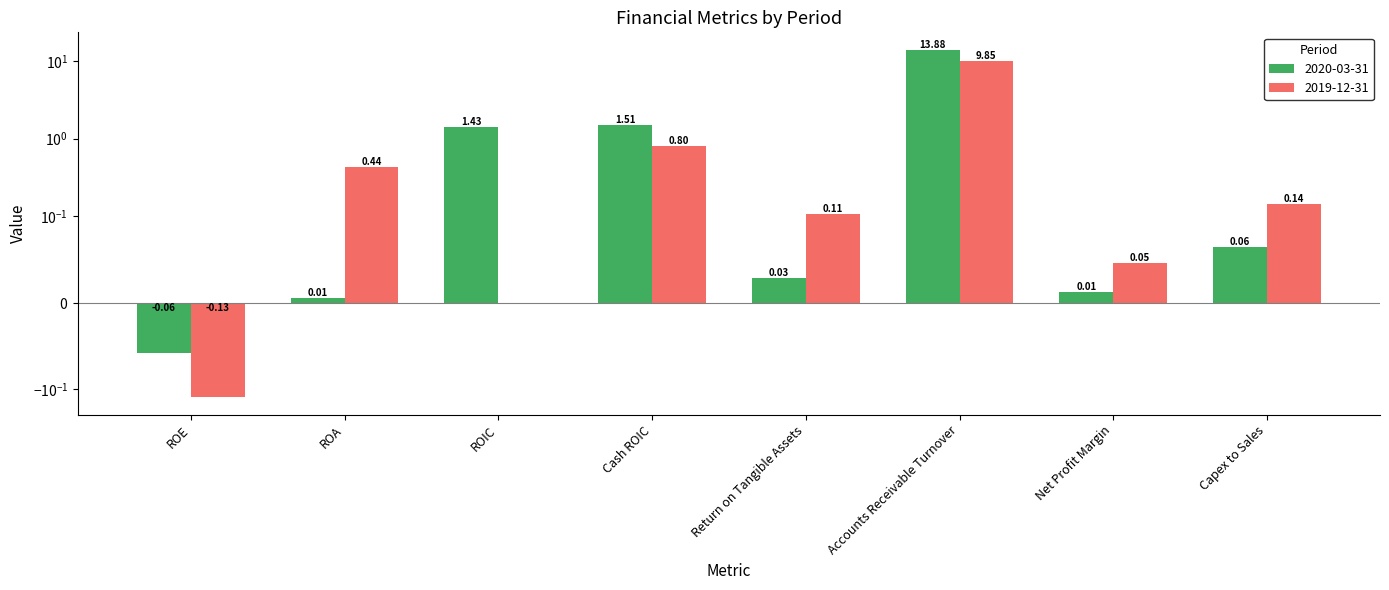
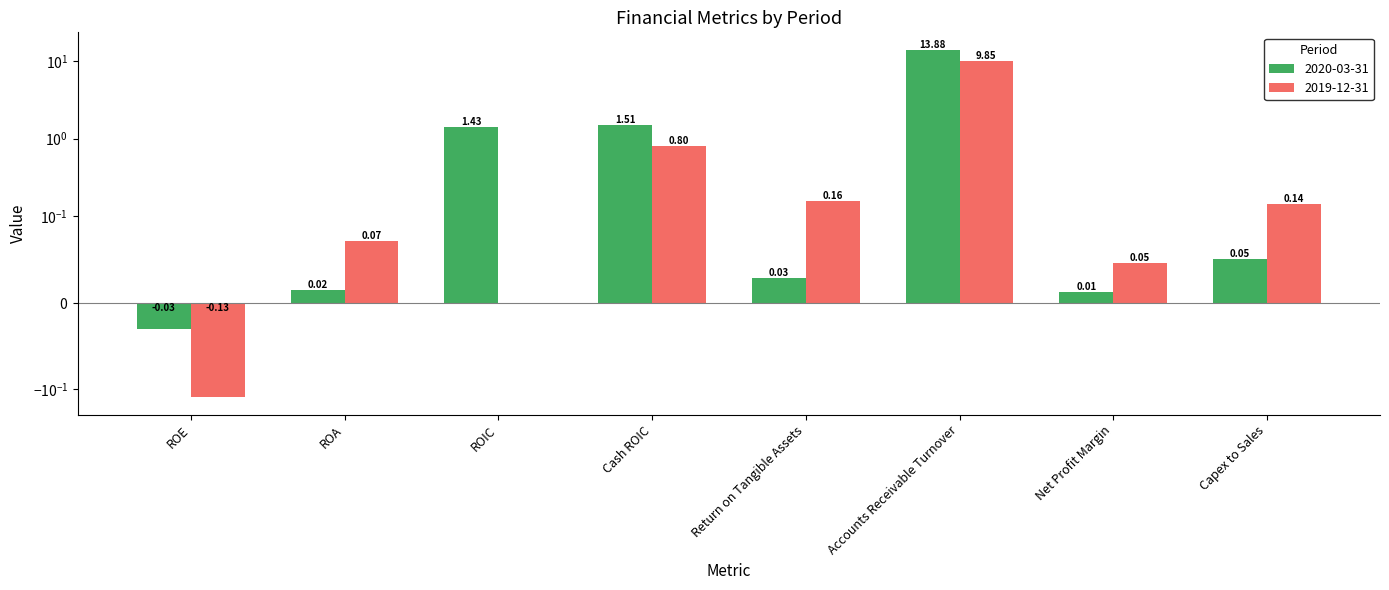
  {
    "2020-03-31": {
-     "ROE": -0.06,
-     "ROA": 0.01,
+     "ROE": -0.03,
+     "ROA": 0.02,
      "ROIC": 1.43,
      "Cash ROIC": 1.51,
      "Return on Tangible Assets": 0.03,
      "Accounts Receivable Turnover": 13.88,
      "Net Profit Margin": 0.01,
-     "Capex to Sales": 0.06
+     "Capex to Sales": 0.05
    },
    "2019-12-31": {
      "ROE": -0.13,
-     "ROA": 0.44,
+     "ROA": 0.07,
      "Cash ROIC": 0.80,
-     "Return on Tangible Assets": 0.11,
+     "Return on Tangible Assets": 0.16,
      "Accounts Receivable Turnover": 9.85,
      "Net Profit Margin": 0.05,
      "Capex to Sales": 0.14
    }
  }
